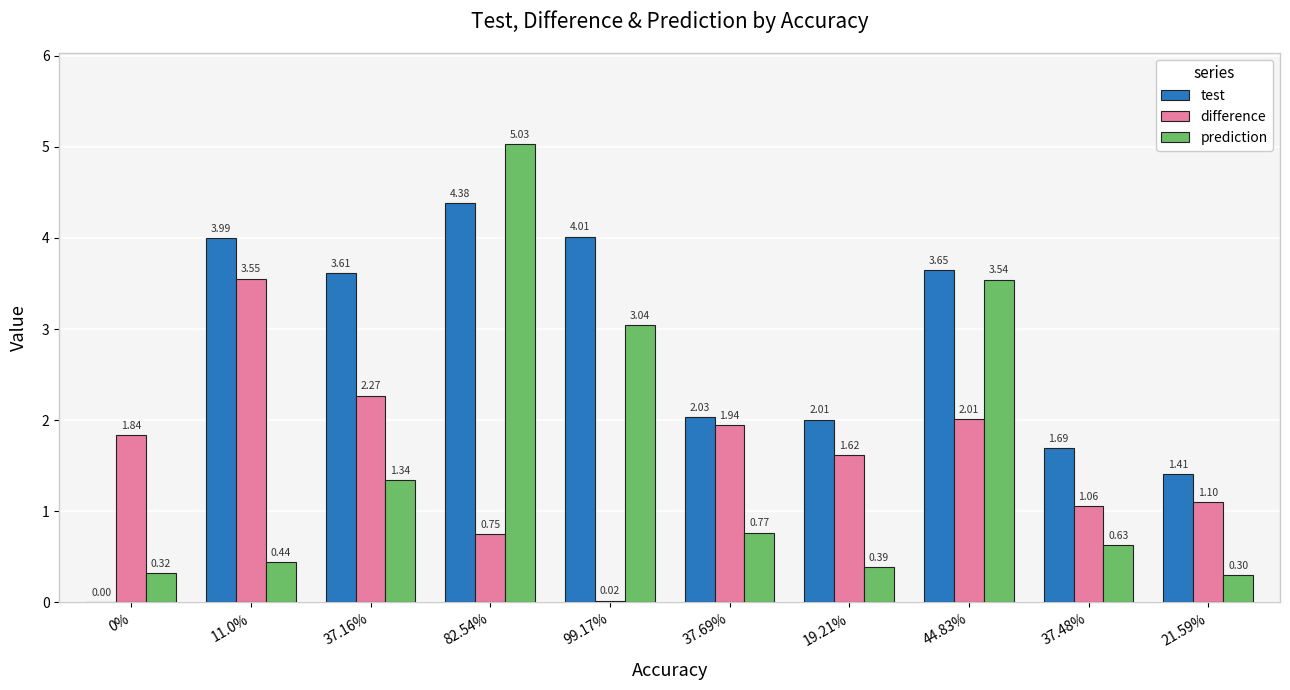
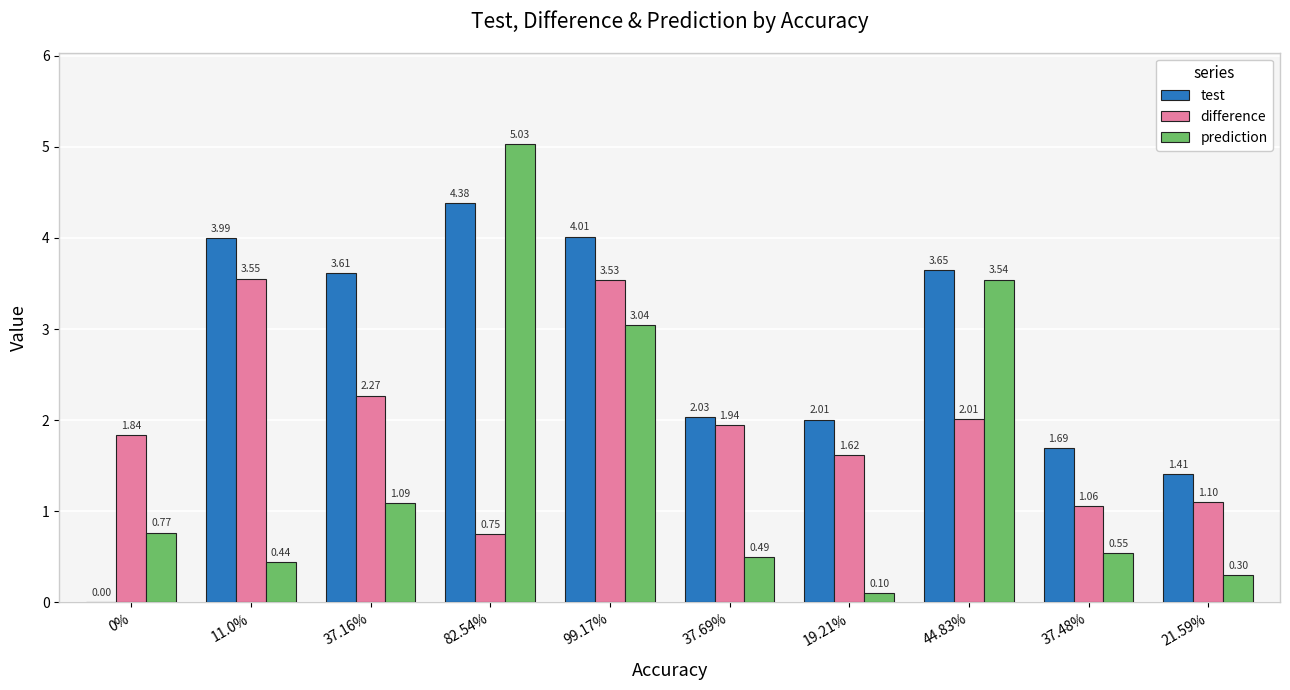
  {
    "test": {
      "0%": 0.00,
      "11.0%": 3.99,
      "37.16%": 3.61,
      "82.54%": 4.38,
      "99.17%": 4.01,
      "37.69%": 2.03,
      "19.21%": 2.01,
      "44.83%": 3.65,
      "37.48%": 1.69,
      "21.59%": 1.41
    },
    "difference": {
      "0%": 1.84,
      "11.0%": 3.55,
      "37.16%": 2.27,
      "82.54%": 0.75,
-     "99.17%": 0.02,
+     "99.17%": 3.53,
      "37.69%": 1.94,
      "19.21%": 1.62,
      "44.83%": 2.01,
      "37.48%": 1.06,
      "21.59%": 1.10
    },
    "prediction": {
-     "0%": 0.32,
+     "0%": 0.77,
      "11.0%": 0.44,
-     "37.16%": 1.34,
+     "37.16%": 1.09,
      "82.54%": 5.03,
      "99.17%": 3.04,
-     "37.69%": 0.77,
-     "19.21%": 0.39,
+     "37.69%": 0.49,
+     "19.21%": 0.10,
      "44.83%": 3.54,
-     "37.48%": 0.63,
+     "37.48%": 0.55,
      "21.59%": 0.30
    }
  }
